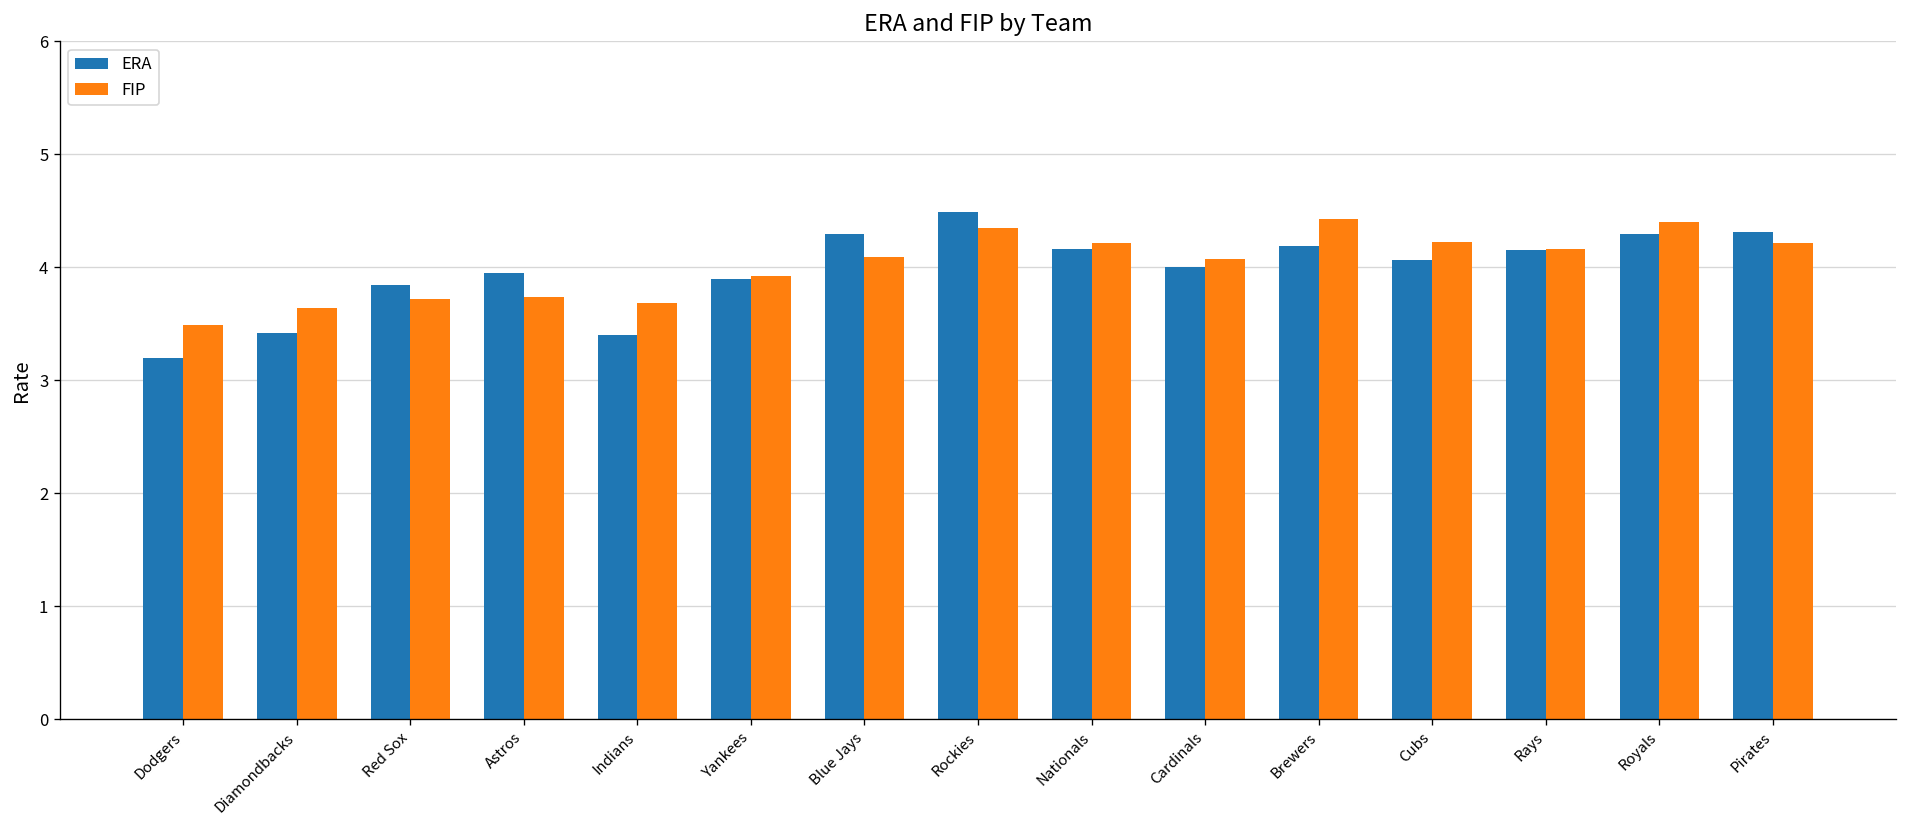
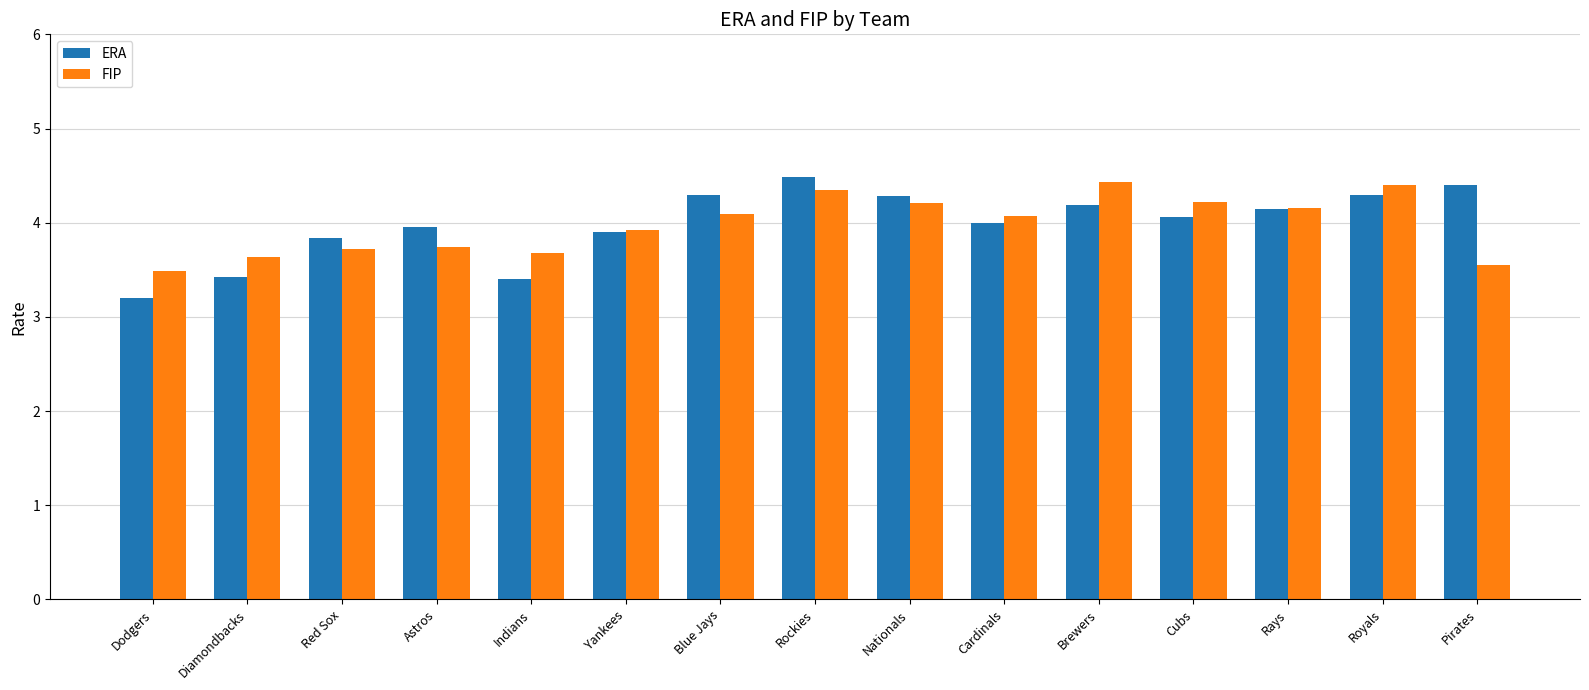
  {
    "ERA": {
      "Dodgers": 3.2,
      "Diamondbacks": 3.4,
      "Red Sox": 3.8,
      "Astros": 4.0,
      "Indians": 3.4,
      "Yankees": 3.9,
      "Blue Jays": 4.3,
      "Rockies": 4.5,
-     "Nationals": 4.2,
+     "Nationals": 4.3,
      "Cardinals": 4.0,
      "Brewers": 4.2,
      "Cubs": 4.1,
      "Rays": 4.2,
      "Royals": 4.3,
-     "Pirates": 4.3
+     "Pirates": 4.4
    },
    "FIP": {
      "Dodgers": 3.5,
      "Diamondbacks": 3.6,
      "Red Sox": 3.7,
      "Astros": 3.7,
      "Indians": 3.7,
      "Yankees": 3.9,
      "Blue Jays": 4.1,
      "Rockies": 4.4,
      "Nationals": 4.2,
      "Cardinals": 4.1,
      "Brewers": 4.4,
      "Cubs": 4.2,
      "Rays": 4.2,
      "Royals": 4.4,
-     "Pirates": 4.2
+     "Pirates": 3.6
    }
  }
